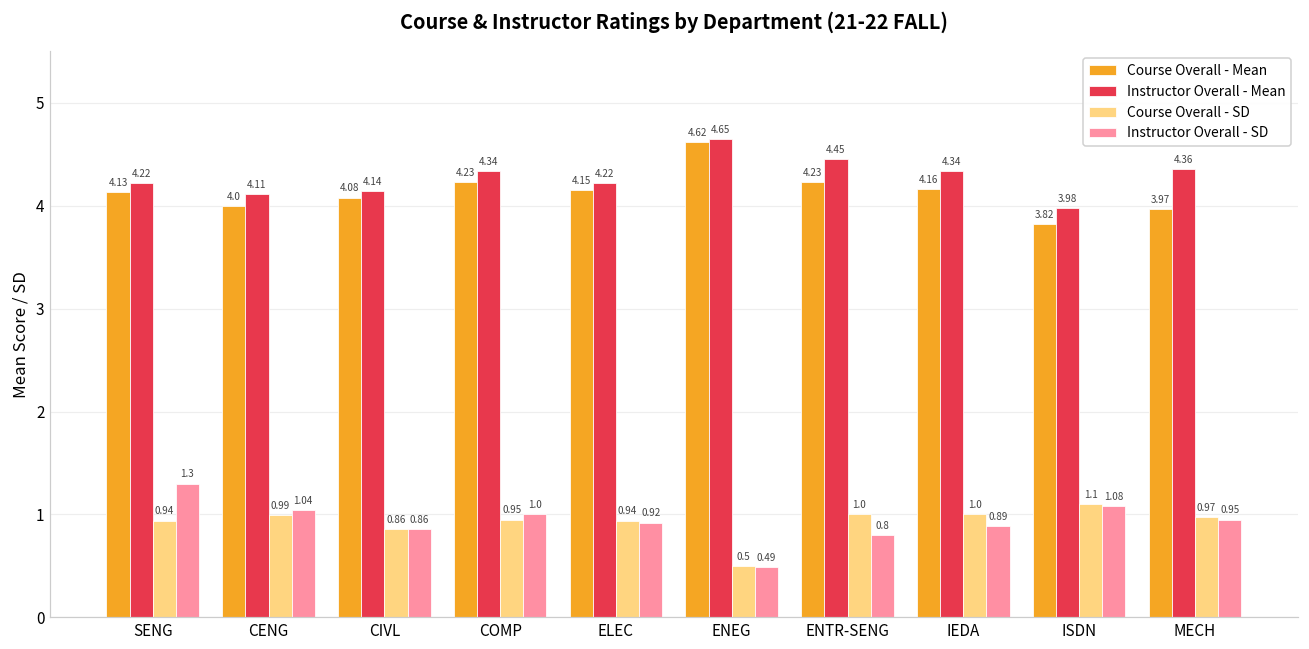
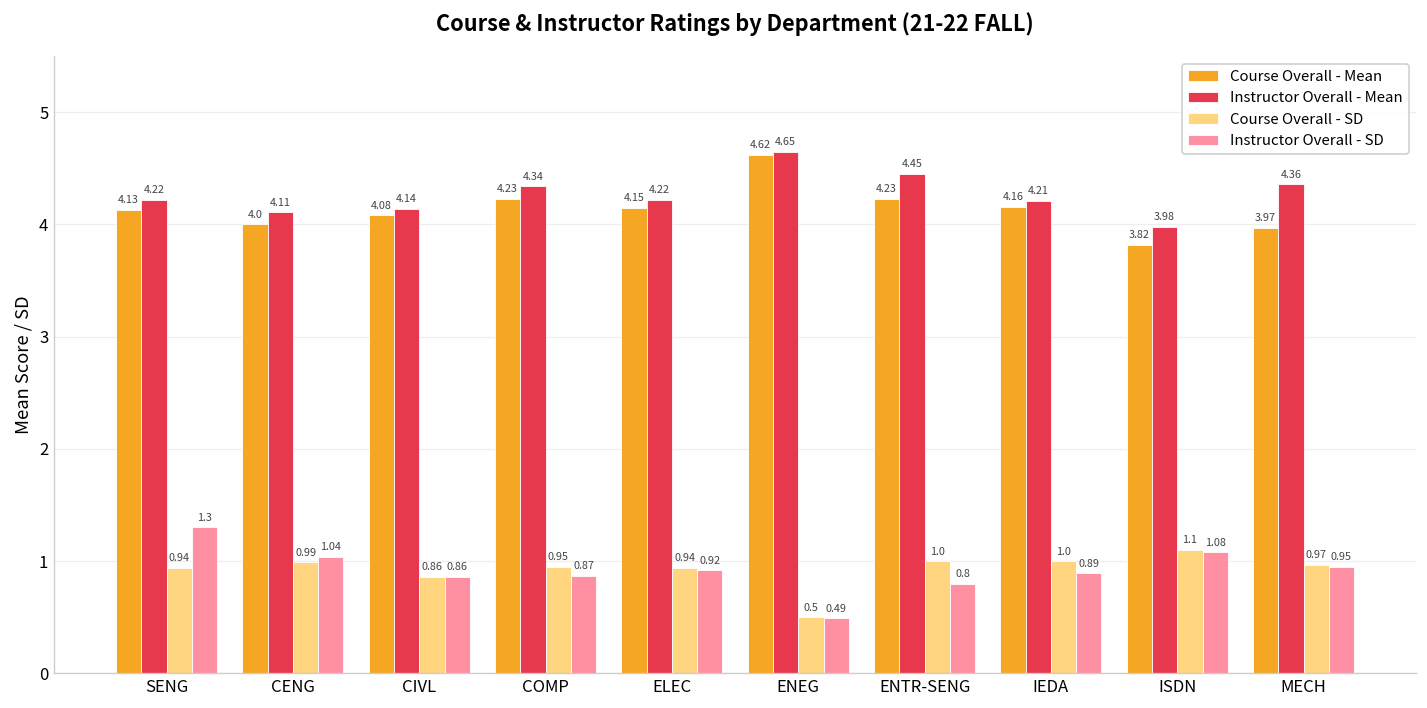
  {
    "Course Overall - Mean": {
      "SENG": 4.13,
      "CENG": 4.0,
      "CIVL": 4.08,
      "COMP": 4.23,
      "ELEC": 4.15,
      "ENEG": 4.62,
      "ENTR-SENG": 4.23,
      "IEDA": 4.16,
      "ISDN": 3.82,
      "MECH": 3.97
    },
    "Instructor Overall - Mean": {
      "SENG": 4.22,
      "CENG": 4.11,
      "CIVL": 4.14,
      "COMP": 4.34,
      "ELEC": 4.22,
      "ENEG": 4.65,
      "ENTR-SENG": 4.45,
-     "IEDA": 4.34,
+     "IEDA": 4.21,
      "ISDN": 3.98,
      "MECH": 4.36
    },
    "Course Overall - SD": {
      "SENG": 0.94,
      "CENG": 0.99,
      "CIVL": 0.86,
      "COMP": 0.95,
      "ELEC": 0.94,
      "ENEG": 0.5,
      "ENTR-SENG": 1.0,
      "IEDA": 1.0,
      "ISDN": 1.1,
      "MECH": 0.97
    },
    "Instructor Overall - SD": {
      "SENG": 1.3,
      "CENG": 1.04,
      "CIVL": 0.86,
-     "COMP": 1.0,
+     "COMP": 0.87,
      "ELEC": 0.92,
      "ENEG": 0.49,
      "ENTR-SENG": 0.8,
      "IEDA": 0.89,
      "ISDN": 1.08,
      "MECH": 0.95
    }
  }
